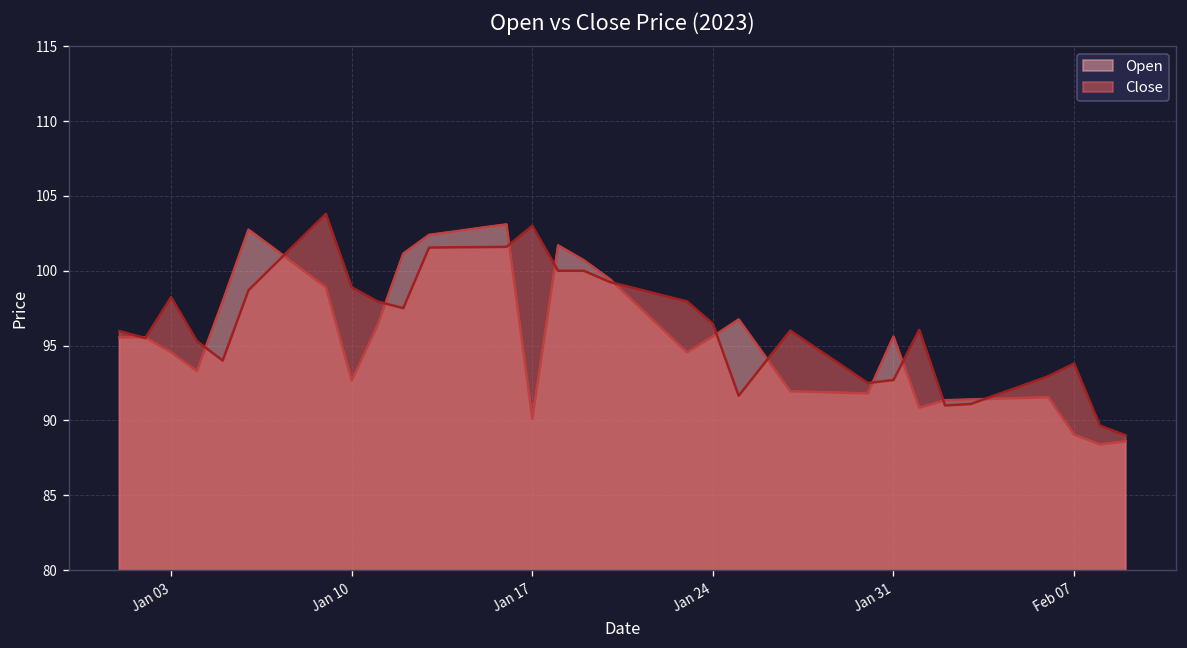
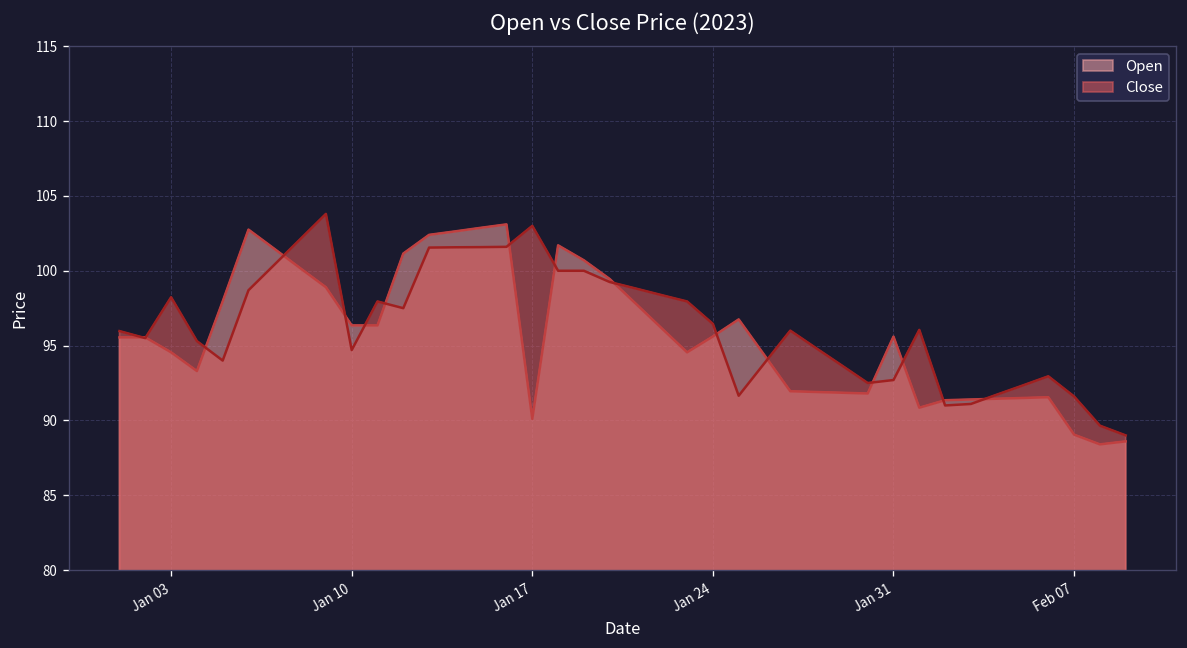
  {
    "Open": {
      "Jan 03": 94.6,
-     "Jan 10": 92.7,
+     "Jan 10": 96.4,
      "Jan 17": 90.1,
      "Jan 24": 95.6,
      "Jan 31": 95.6,
      "Feb 07": 89.1
    },
    "Close": {
      "Jan 03": 98.2,
-     "Jan 10": 98.9,
+     "Jan 10": 94.7,
      "Jan 17": 103.0,
      "Jan 24": 96.5,
      "Jan 31": 92.7,
-     "Feb 07": 93.8
+     "Feb 07": 91.6
    }
  }
